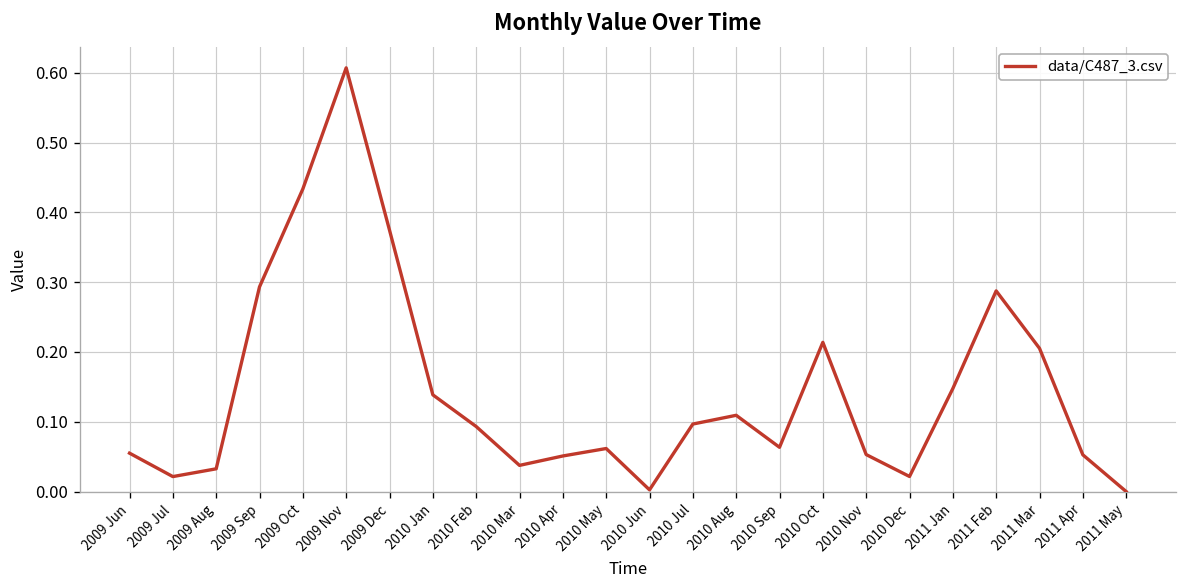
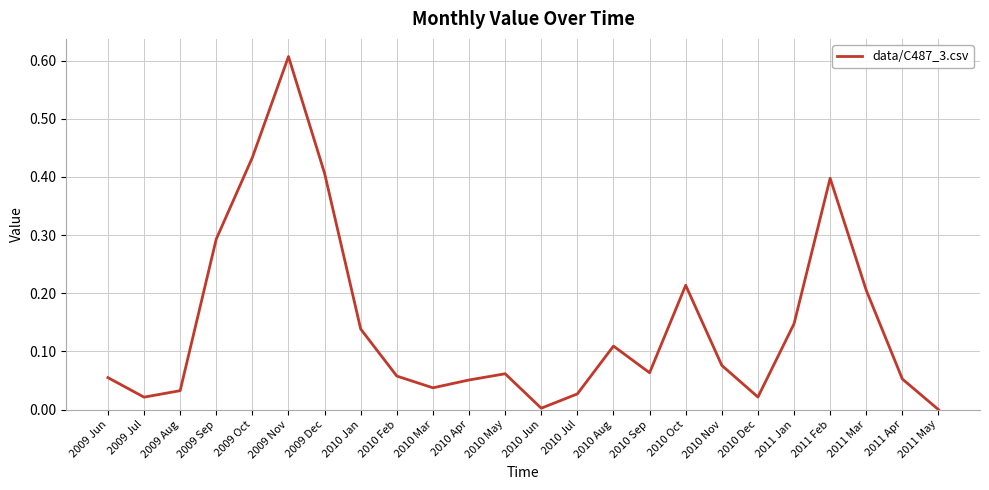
  {
    "2009 Jun": 0.06,
    "2009 Jul": 0.02,
    "2009 Aug": 0.03,
    "2009 Sep": 0.29,
    "2009 Oct": 0.43,
    "2009 Nov": 0.61,
-   "2009 Dec": 0.37,
+   "2009 Dec": 0.41,
    "2010 Jan": 0.14,
-   "2010 Feb": 0.09,
+   "2010 Feb": 0.06,
    "2010 Mar": 0.04,
    "2010 Apr": 0.05,
    "2010 May": 0.06,
    "2010 Jun": 0.00,
-   "2010 Jul": 0.10,
+   "2010 Jul": 0.03,
    "2010 Aug": 0.11,
    "2010 Sep": 0.06,
    "2010 Oct": 0.21,
-   "2010 Nov": 0.05,
+   "2010 Nov": 0.08,
    "2010 Dec": 0.02,
    "2011 Jan": 0.15,
-   "2011 Feb": 0.29,
+   "2011 Feb": 0.40,
    "2011 Mar": 0.21,
    "2011 Apr": 0.05,
    "2011 May": 0.00
  }
